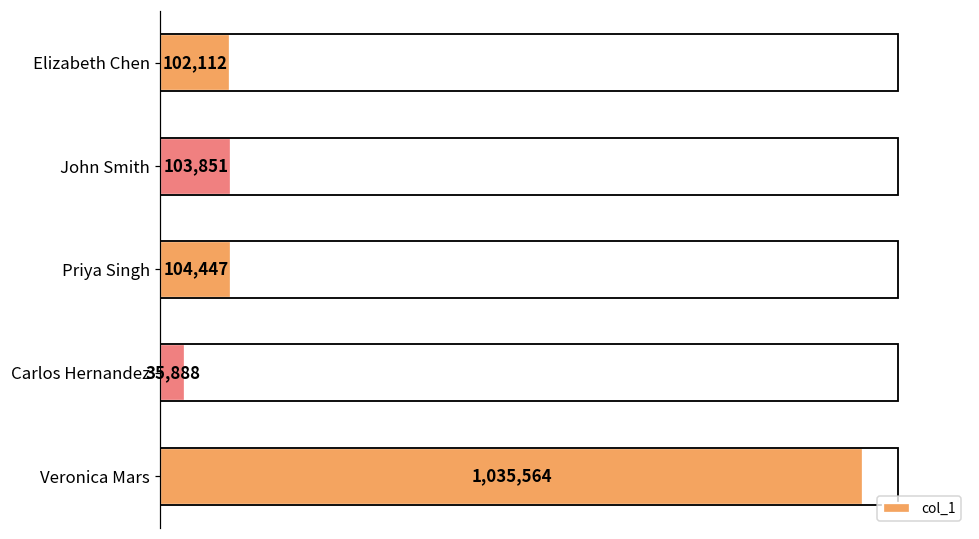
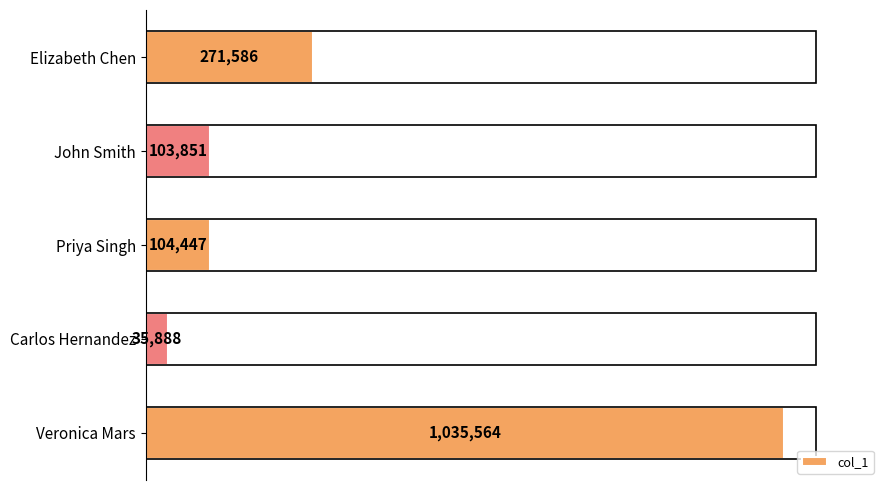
  {
-   "Elizabeth Chen": "102,112",
+   "Elizabeth Chen": "271,586",
    "John Smith": "103,851",
    "Priya Singh": "104,447",
    "Carlos Hernandez": "35,888",
    "Veronica Mars": "1,035,564"
  }
